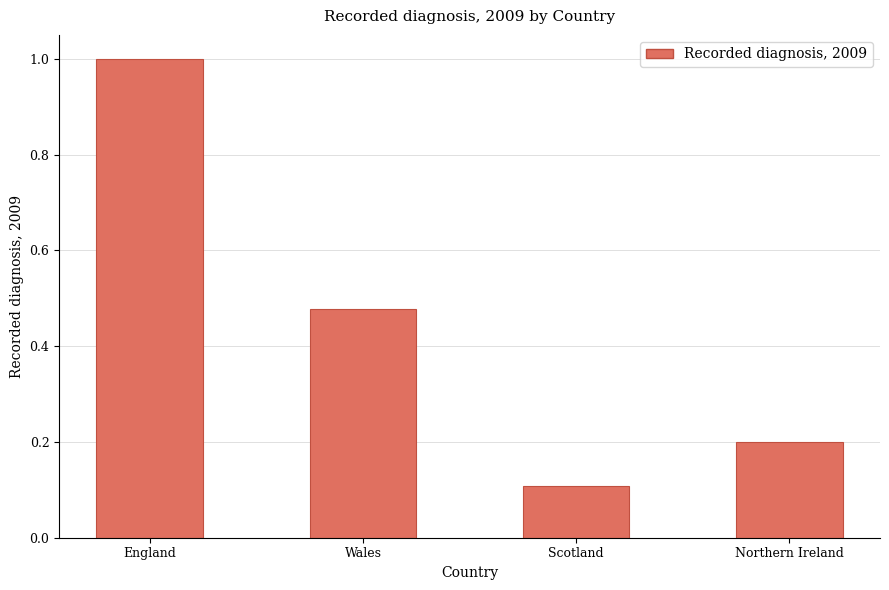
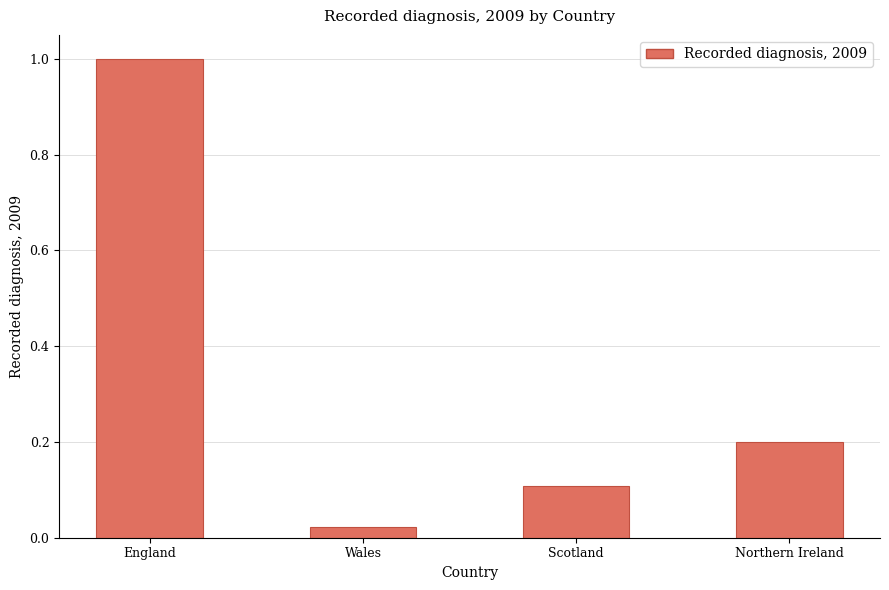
  {
    "England": 1.00,
-   "Wales": 0.48,
+   "Wales": 0.02,
    "Scotland": 0.11,
    "Northern Ireland": 0.20
  }
